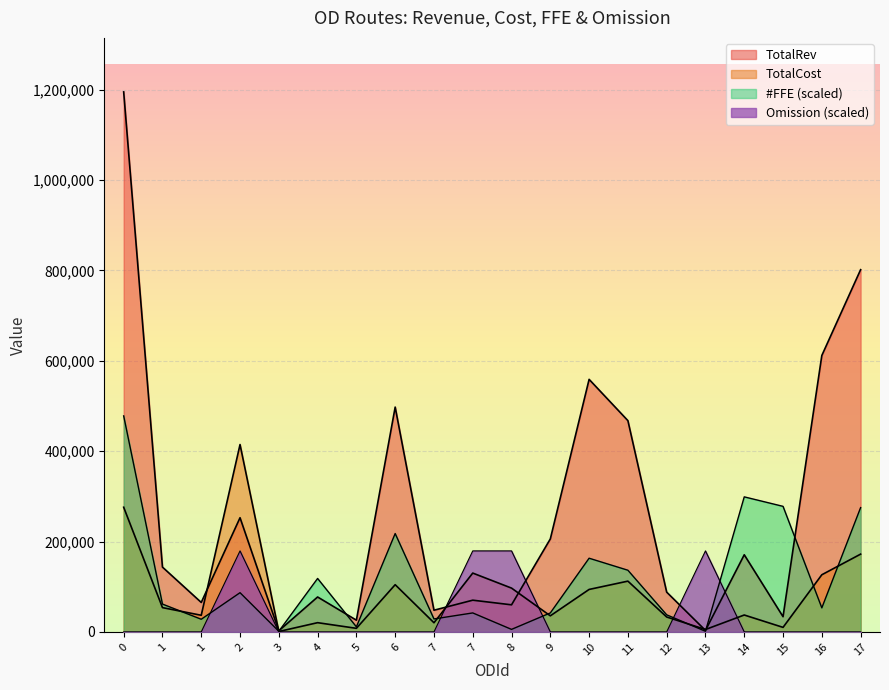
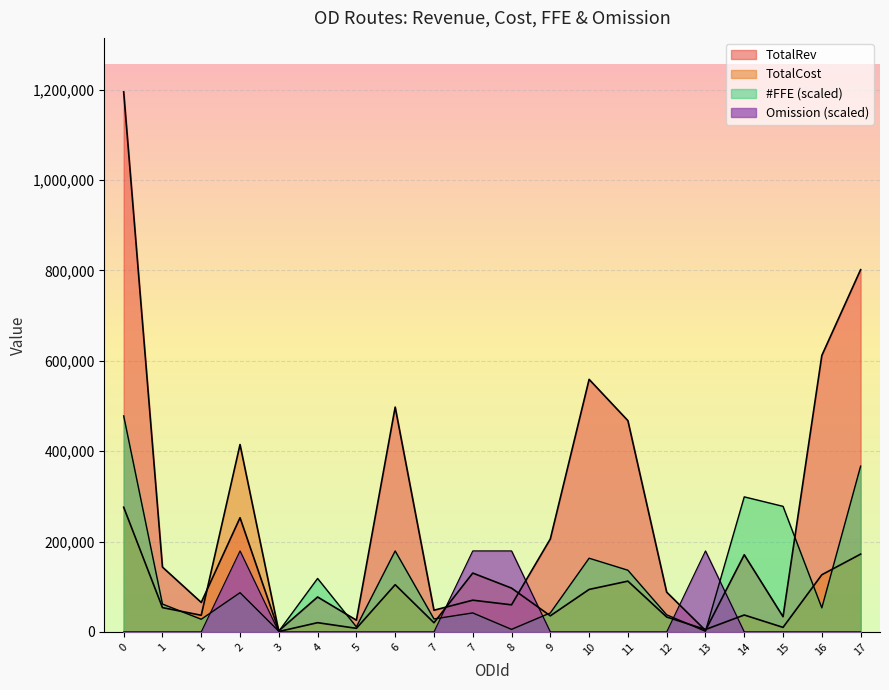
  {
    "#FFE (scaled)": {
      "0": "480,000",
      "2": "90,000",
      "4": "120,000",
-     "6": "220,000",
+     "6": "180,000",
      "8": "10,000",
      "9": "40,000",
      "10": "160,000",
      "11": "140,000",
      "14": "300,000",
      "15": "280,000",
      "16": "50,000",
-     "17": "280,000"
+     "17": "370,000"
    },
    "Omission (scaled)": {
      "0": "0",
      "2": "180,000",
      "4": "0",
      "5": "0",
      "6": "0",
      "8": "180,000",
      "9": "0",
      "10": "0",
      "11": "0",
      "12": "0",
      "13": "180,000",
      "14": "0",
      "15": "0",
      "16": "0",
      "17": "0"
    }
  }
